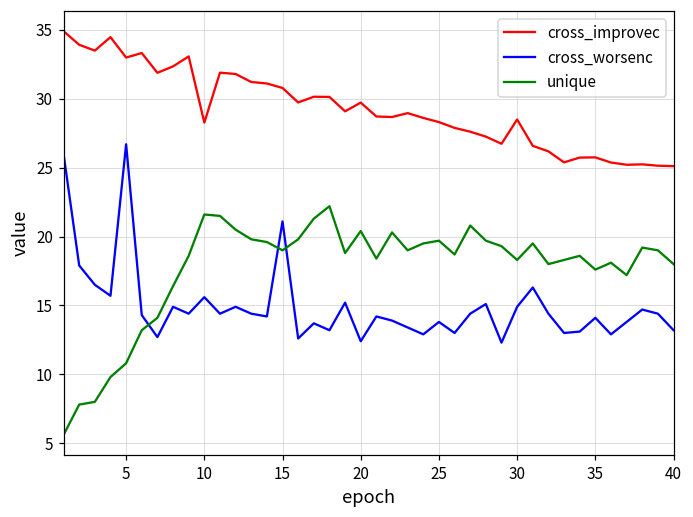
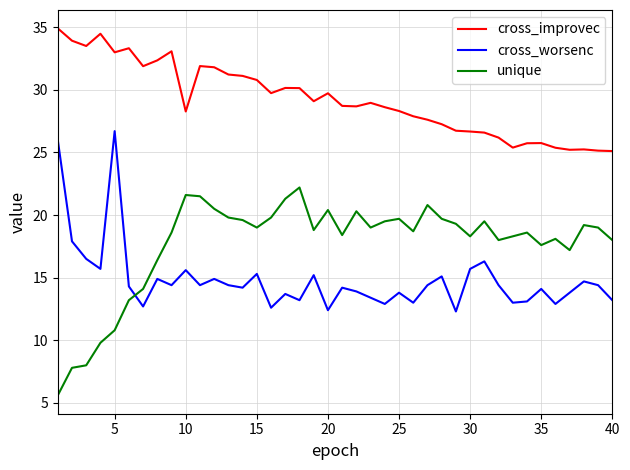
  {
    "cross_improvec": {
      "5": 33.0,
      "10": 28.3,
      "15": 30.8,
      "20": 29.7,
      "25": 28.3,
-     "30": 28.5,
+     "30": 26.7,
      "35": 25.7,
      "40": 25.1
    },
    "cross_worsenc": {
      "5": 26.7,
      "10": 15.6,
-     "15": 21.1,
+     "15": 15.3,
      "20": 12.4,
      "25": 13.8,
-     "30": 14.9,
+     "30": 15.7,
      "35": 14.1,
      "40": 13.2
    },
    "unique": {
      "5": 10.8,
      "10": 21.6,
      "15": 19.0,
      "20": 20.4,
      "25": 19.7,
      "30": 18.3,
      "35": 17.6,
      "40": 18.0
    }
  }
